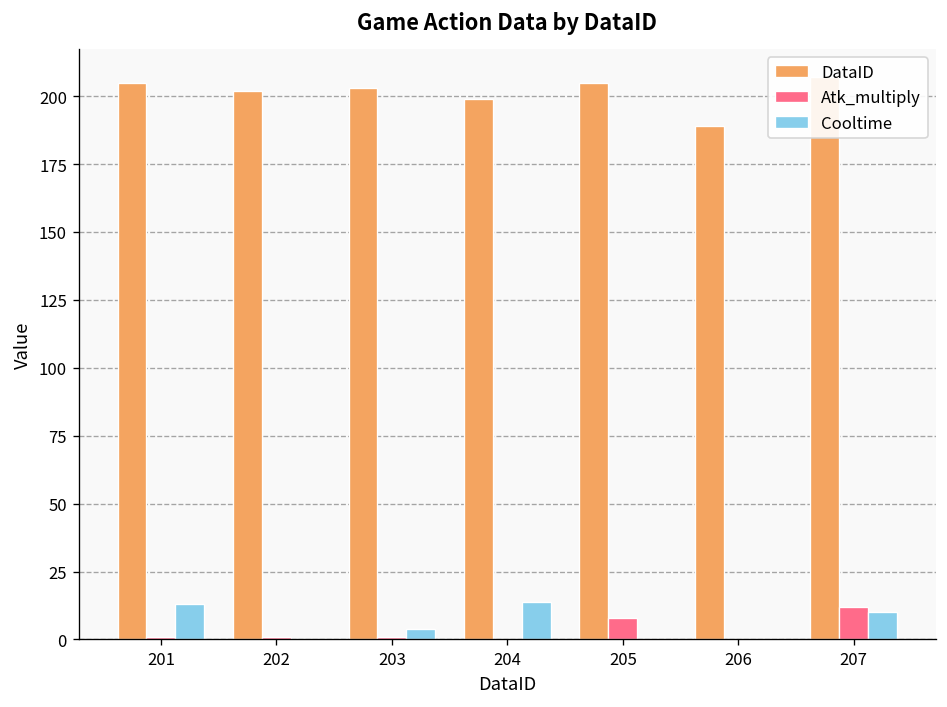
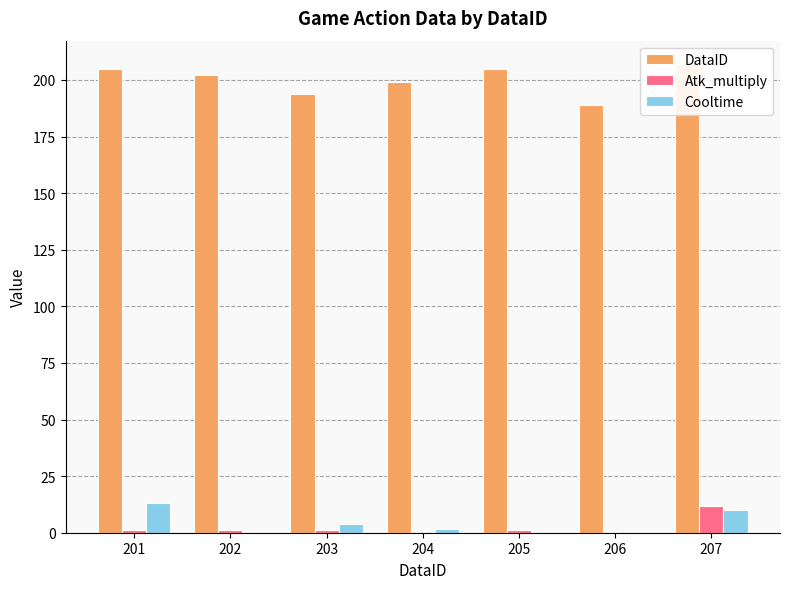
  {
    "DataID": {
      "201": 205,
      "202": 202,
-     "203": 203,
+     "203": 194,
      "204": 199,
      "205": 205,
      "206": 189
    },
    "Atk_multiply": {
      "204": 0,
-     "205": 8,
+     "205": 1,
      "206": 0,
      "207": 12
    },
    "Cooltime": {
      "201": 13,
      "202": 0,
      "203": 4,
-     "204": 14,
+     "204": 2,
      "205": 0,
      "206": 0,
      "207": 10
    }
  }
